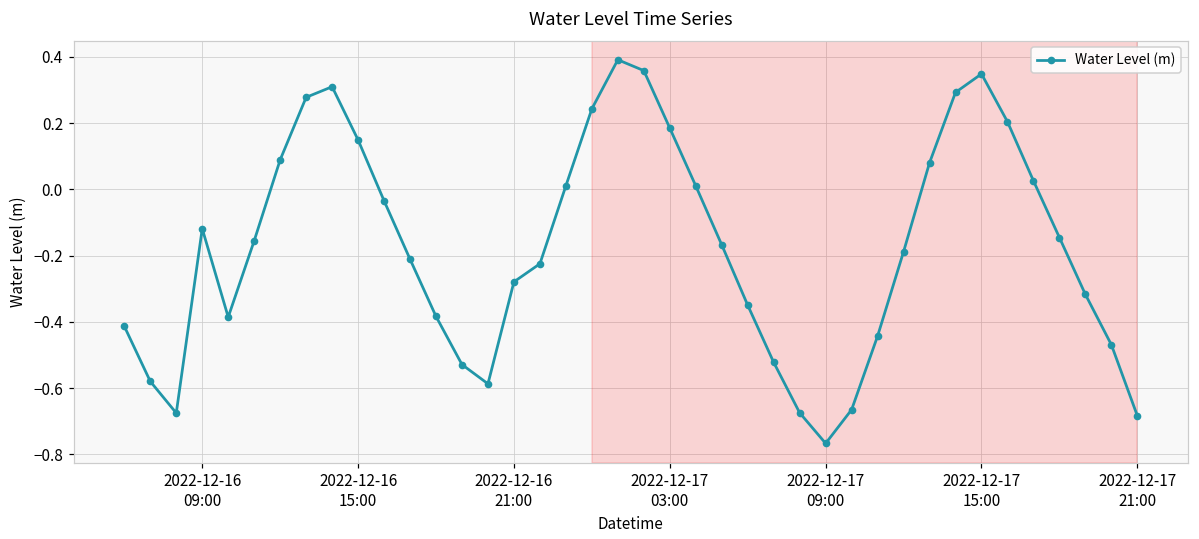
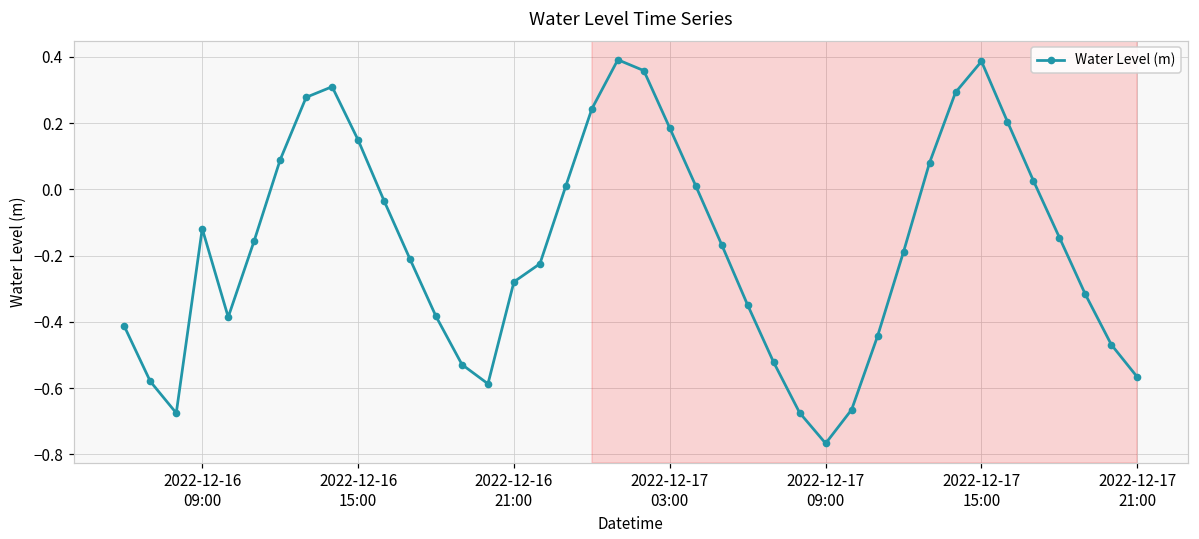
  {
    "2022-12-16 09:00": -0.12,
    "2022-12-16 15:00": 0.15,
    "2022-12-16 21:00": -0.28,
    "2022-12-17 03:00": 0.18,
    "2022-12-17 09:00": -0.77,
-   "2022-12-17 15:00": 0.35,
-   "2022-12-17 21:00": -0.68
+   "2022-12-17 15:00": 0.39,
+   "2022-12-17 21:00": -0.57
  }
